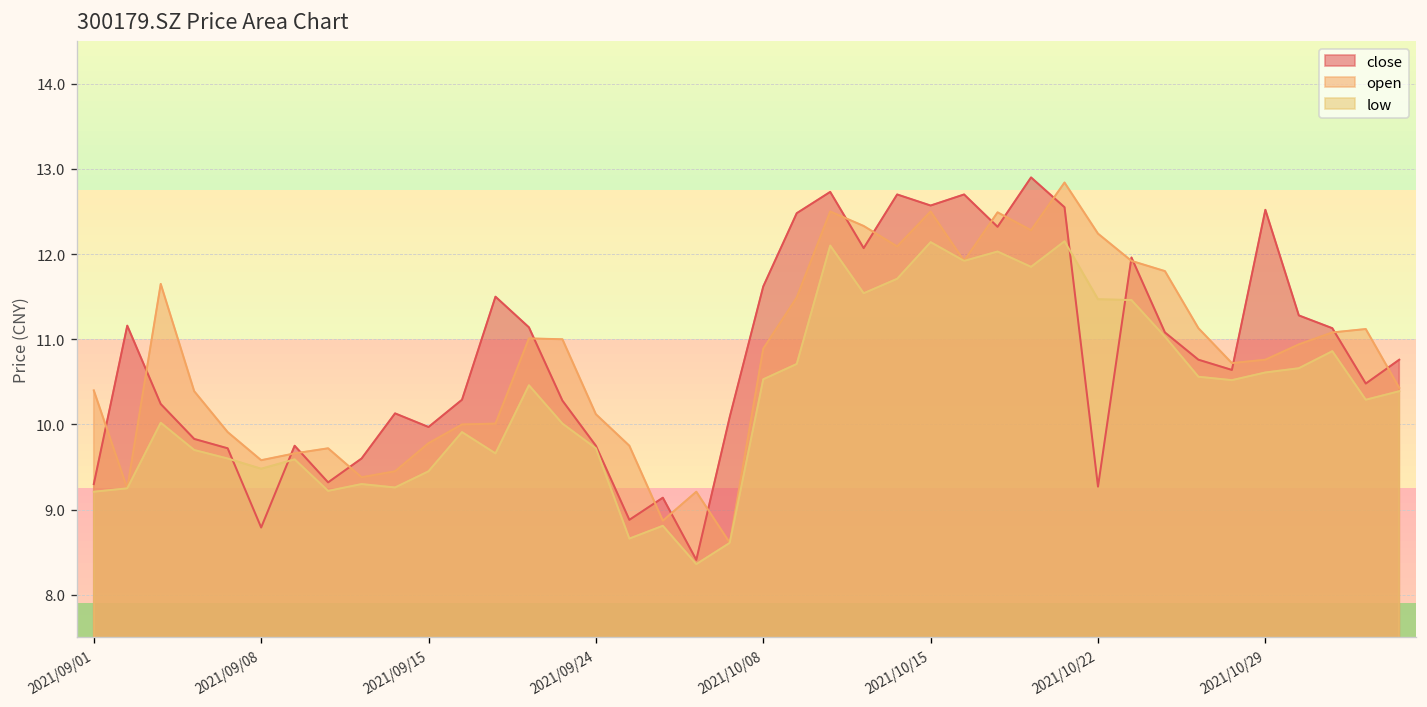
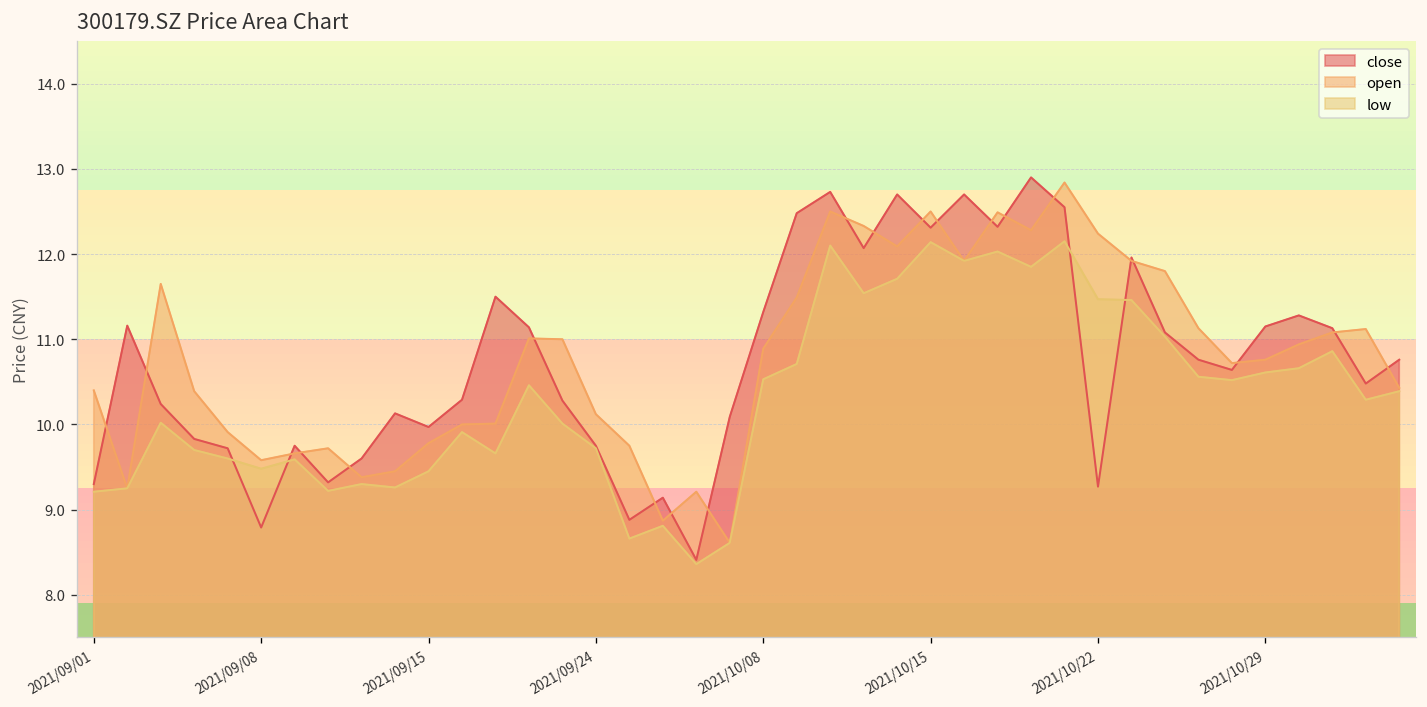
  {
    "close": {
      "2021/09/01": 9.3,
      "2021/09/08": 8.8,
      "2021/09/15": 10.0,
-     "2021/10/08": 11.6,
-     "2021/10/15": 12.6,
+     "2021/10/08": 11.3,
+     "2021/10/15": 12.3,
      "2021/10/22": 9.3,
-     "2021/10/29": 12.5
+     "2021/10/29": 11.2
    }
  }
